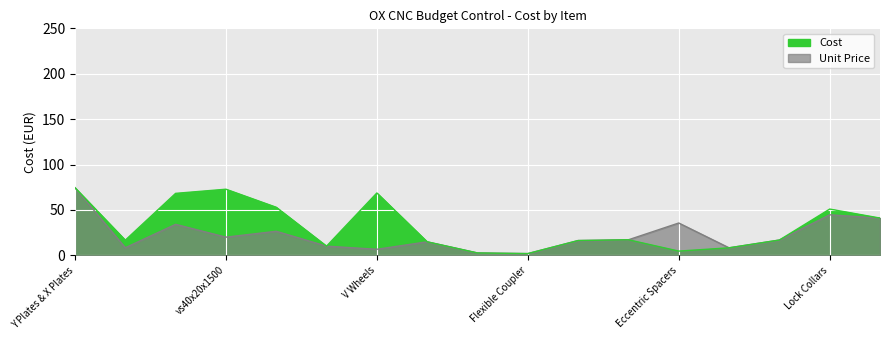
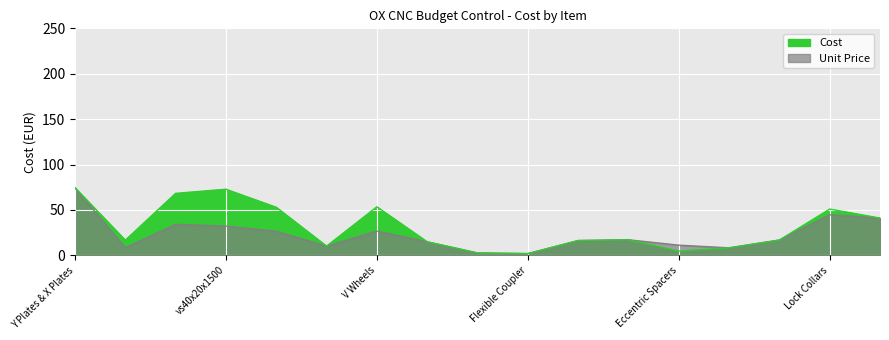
  {
    "Cost": {
      "vs40x20x1500": 70,
-     "V Wheels": 70,
+     "V Wheels": 50,
      "Eccentric Spacers": 0,
      "Lock Collars": 50
    },
    "Unit Price": {
-     "vs40x20x1500": 20,
-     "V Wheels": 10,
-     "Eccentric Spacers": 40,
+     "vs40x20x1500": 30,
+     "V Wheels": 30,
+     "Eccentric Spacers": 10,
      "Lock Collars": 40
    }
  }
